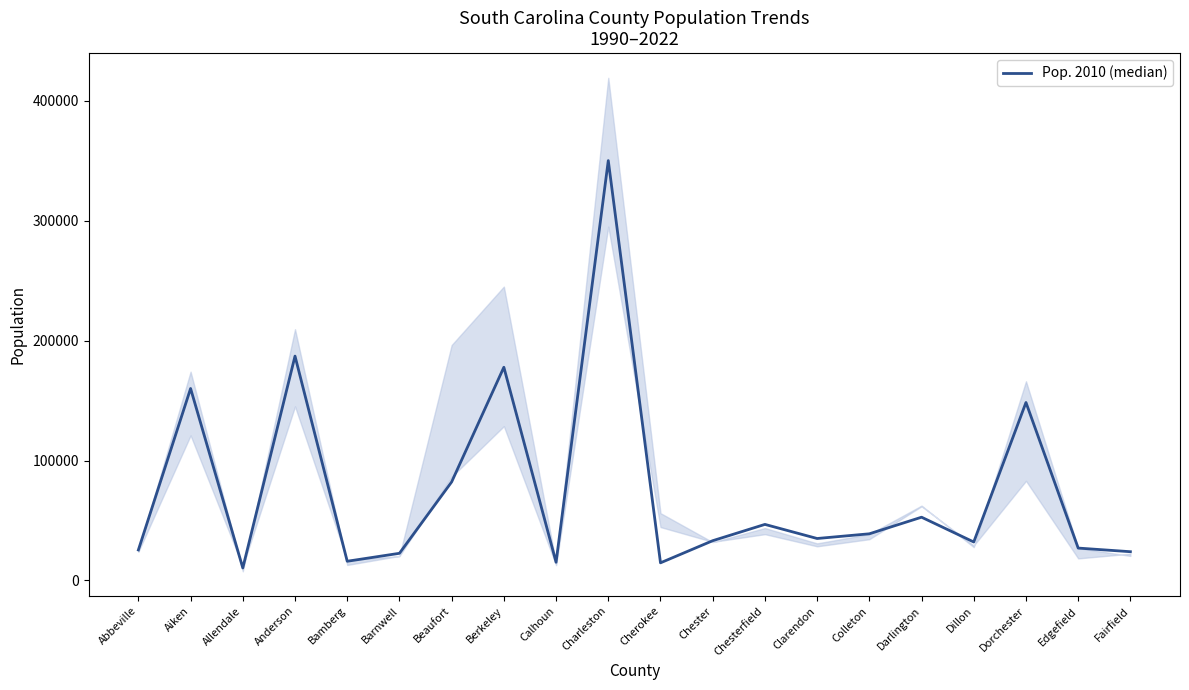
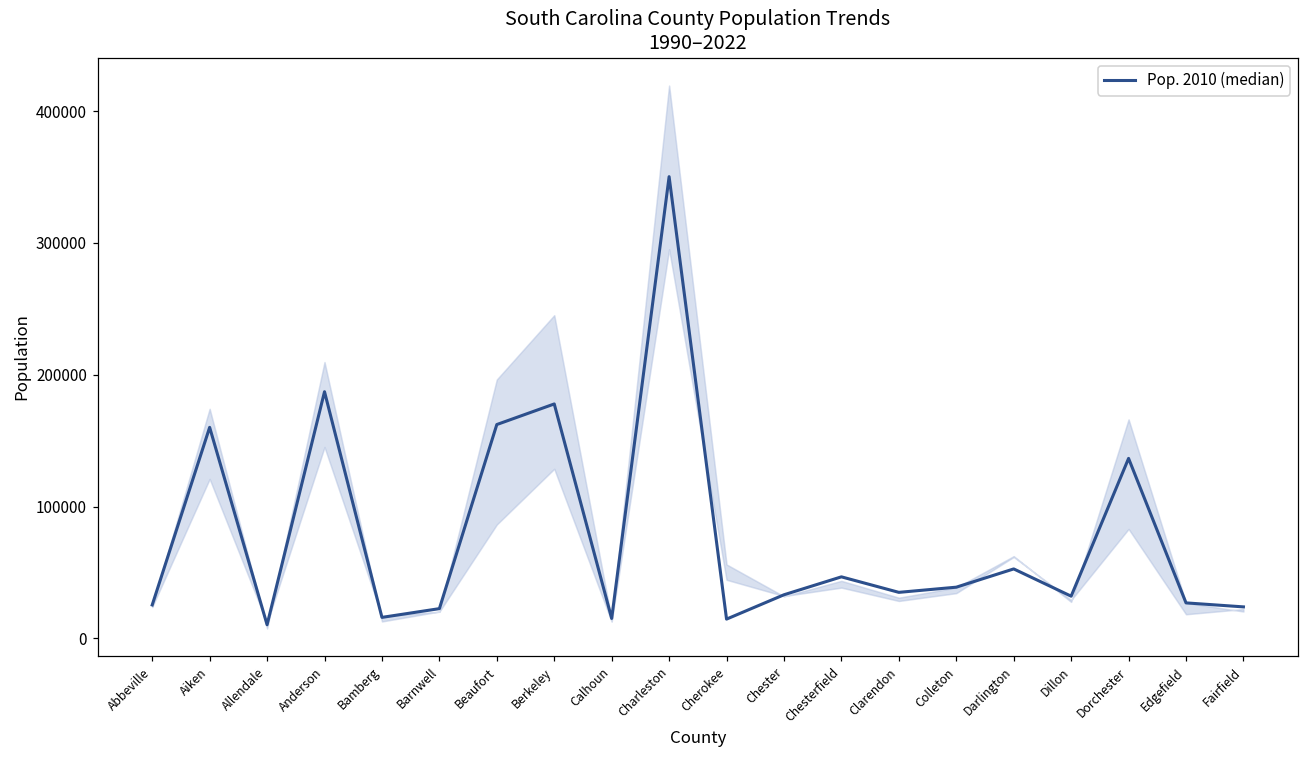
  {
    "Pop. 2010 (median)": {
      "Aiken": 160000,
      "Anderson": 187000,
      "Barnwell": 23000,
-     "Beaufort": 82000,
+     "Beaufort": 162000,
      "Berkeley": 178000,
      "Charleston": 350000,
      "Cherokee": 15000,
      "Chesterfield": 47000,
      "Clarendon": 35000,
      "Darlington": 53000,
      "Dillon": 32000,
-     "Dorchester": 148000
+     "Dorchester": 137000
    }
  }
